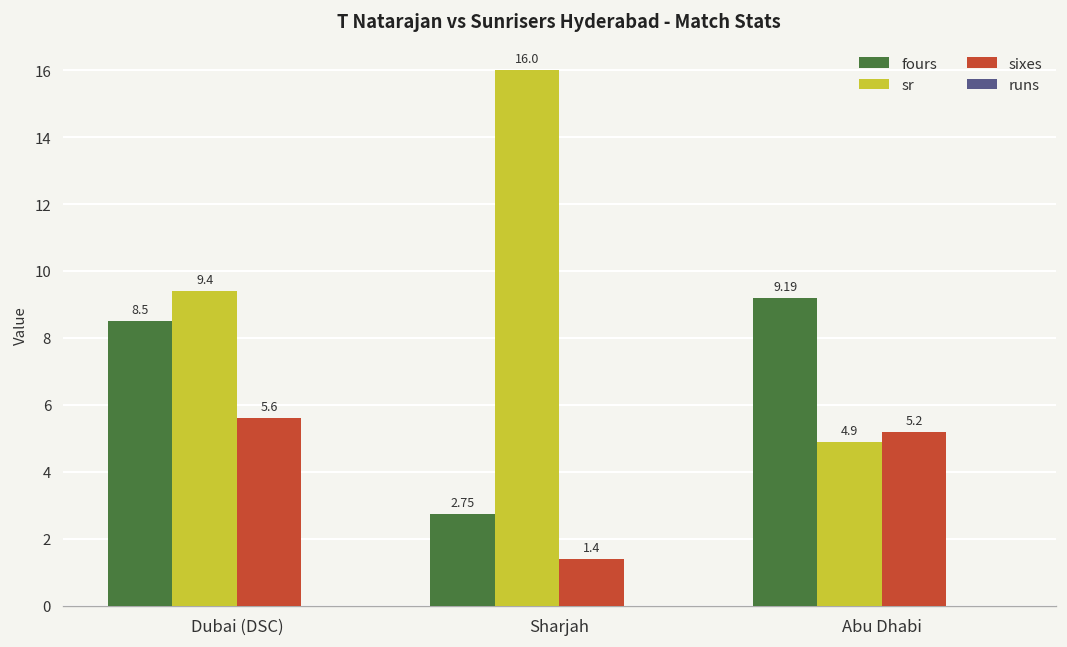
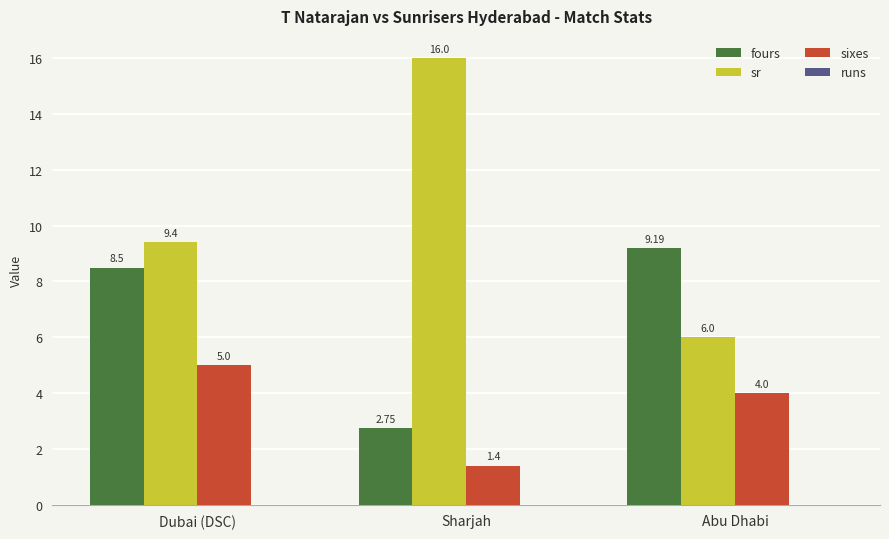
  {
    "fours": {
      "Dubai (DSC)": 8.5,
      "Sharjah": 2.75,
      "Abu Dhabi": 9.19
    },
    "sr": {
      "Dubai (DSC)": 9.4,
      "Sharjah": 16.0,
-     "Abu Dhabi": 4.9
+     "Abu Dhabi": 6.0
    },
    "sixes": {
-     "Dubai (DSC)": 5.6,
+     "Dubai (DSC)": 5.0,
      "Sharjah": 1.4,
-     "Abu Dhabi": 5.2
+     "Abu Dhabi": 4.0
    },
    "runs": {
      "Dubai (DSC)": 0.0,
      "Sharjah": 0.0,
      "Abu Dhabi": 0.0
    }
  }
